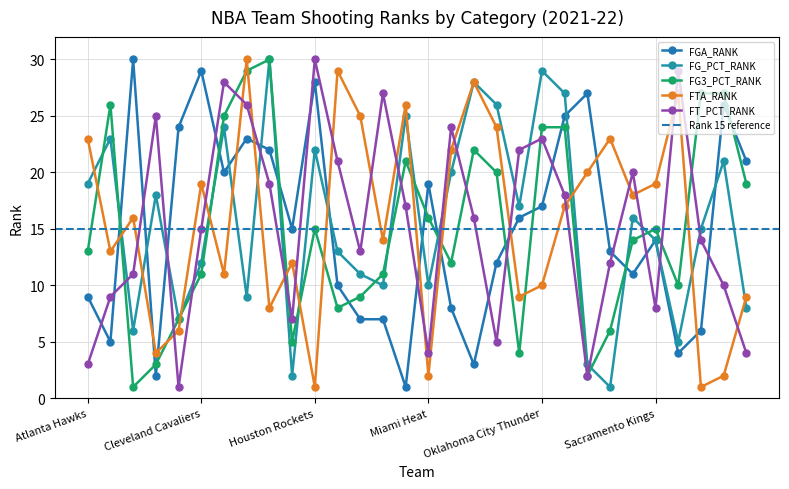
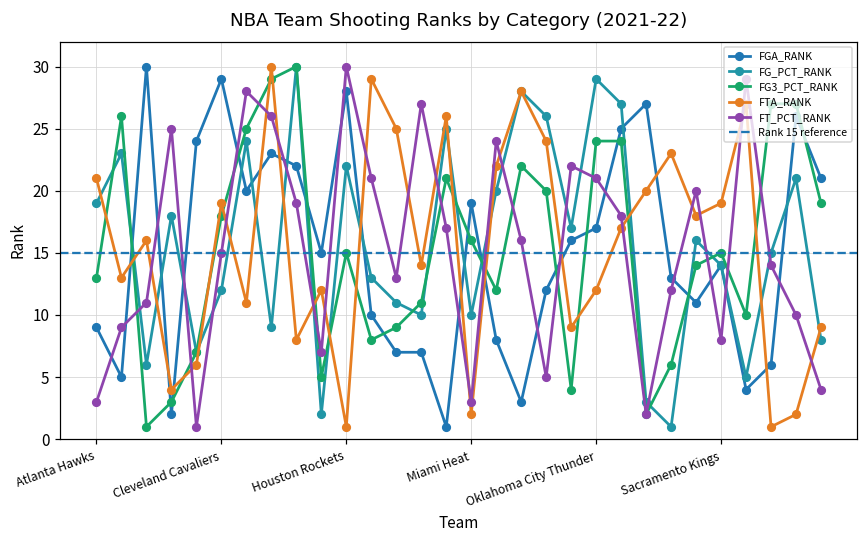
  {
    "FG3_PCT_RANK": {
      "Atlanta Hawks": 13,
-     "Cleveland Cavaliers": 11,
+     "Cleveland Cavaliers": 18,
      "Houston Rockets": 15,
      "Miami Heat": 16,
      "Oklahoma City Thunder": 24,
      "Sacramento Kings": 15
    },
    "FTA_RANK": {
-     "Atlanta Hawks": 23,
+     "Atlanta Hawks": 21,
      "Cleveland Cavaliers": 19,
      "Houston Rockets": 1,
      "Miami Heat": 2,
-     "Oklahoma City Thunder": 10,
+     "Oklahoma City Thunder": 12,
      "Sacramento Kings": 19
    },
    "FT_PCT_RANK": {
      "Atlanta Hawks": 3,
      "Cleveland Cavaliers": 15,
      "Houston Rockets": 30,
-     "Miami Heat": 4,
-     "Oklahoma City Thunder": 23,
+     "Miami Heat": 3,
+     "Oklahoma City Thunder": 21,
      "Sacramento Kings": 8
    }
  }
